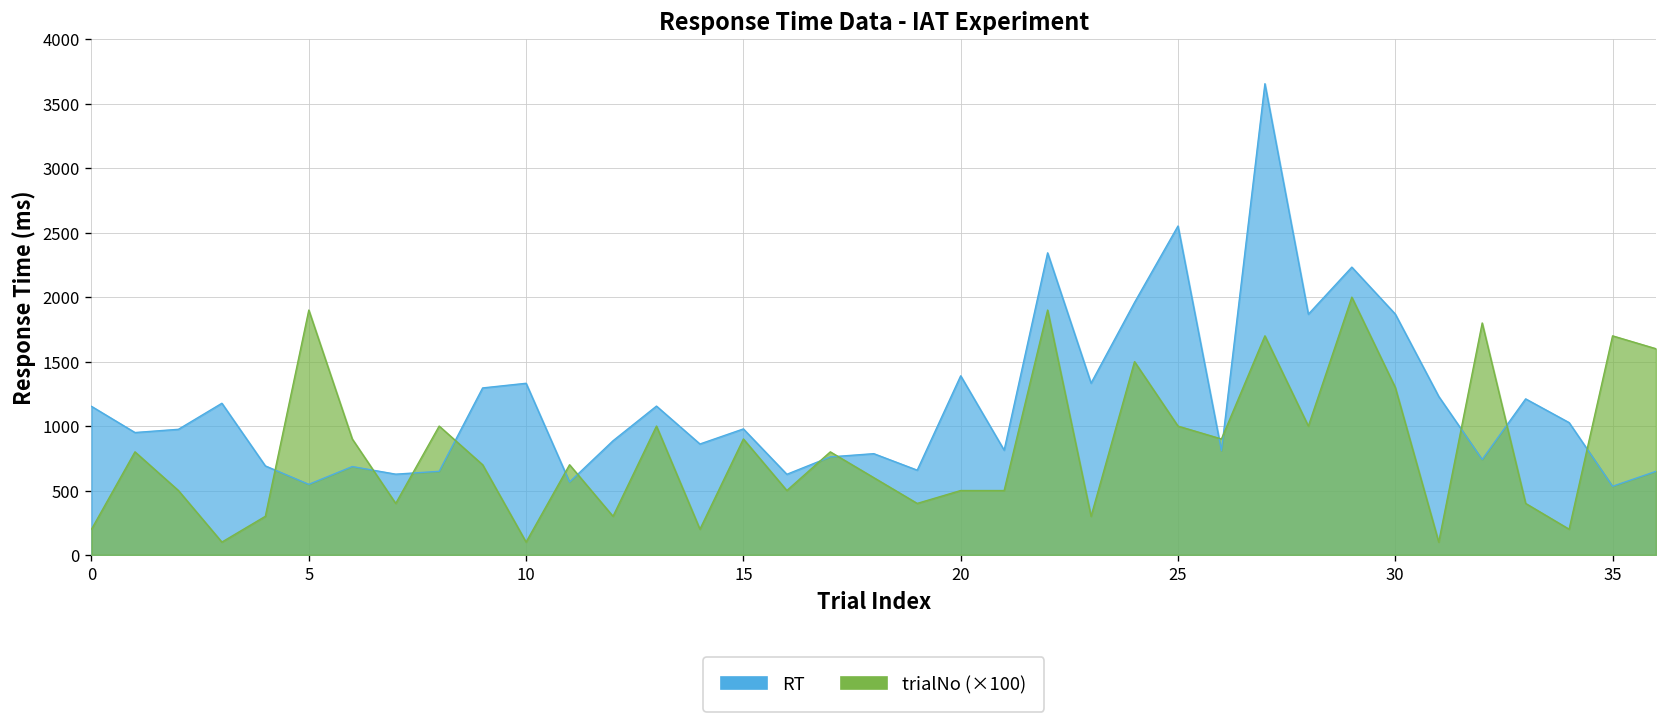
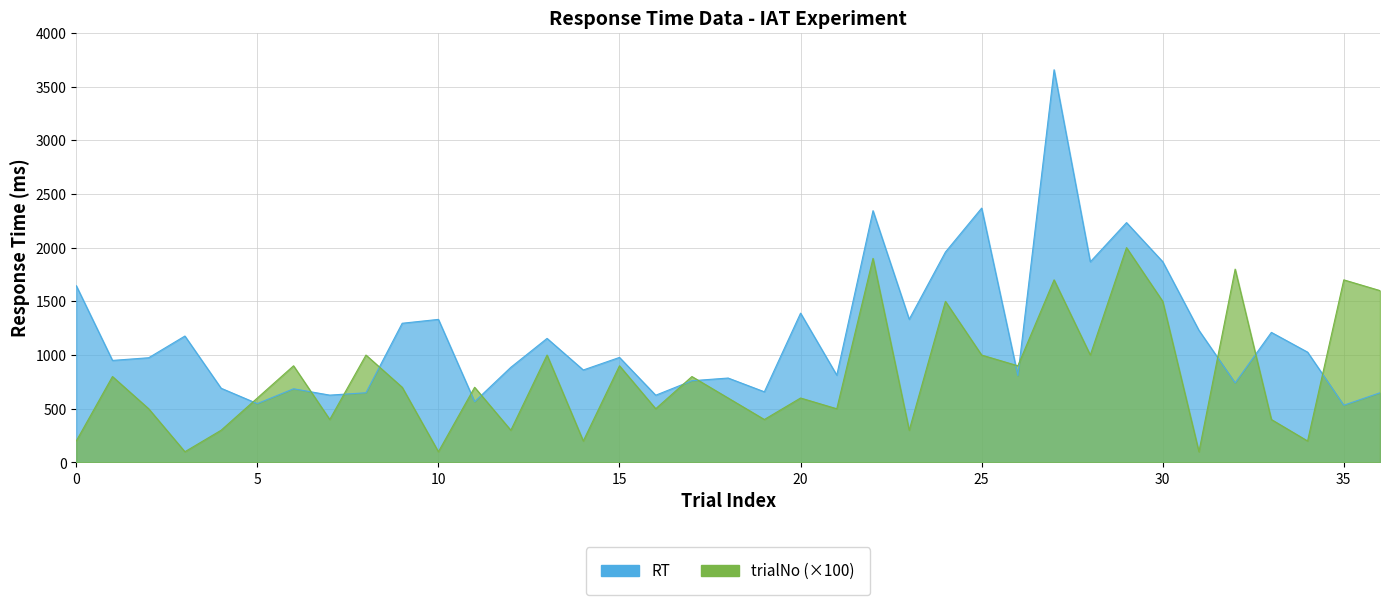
  {
    "RT": {
-     "0": 1150,
+     "0": 1650,
      "5": 550,
      "10": 1330,
      "15": 980,
      "20": 1390,
-     "25": 2550,
+     "25": 2370,
      "30": 1870,
      "35": 530
    },
    "trialNo (×100)": {
      "0": 200,
-     "5": 1900,
+     "5": 600,
      "10": 100,
      "15": 900,
-     "20": 500,
+     "20": 600,
      "25": 1000,
-     "30": 1300,
+     "30": 1500,
      "35": 1700
    }
  }
